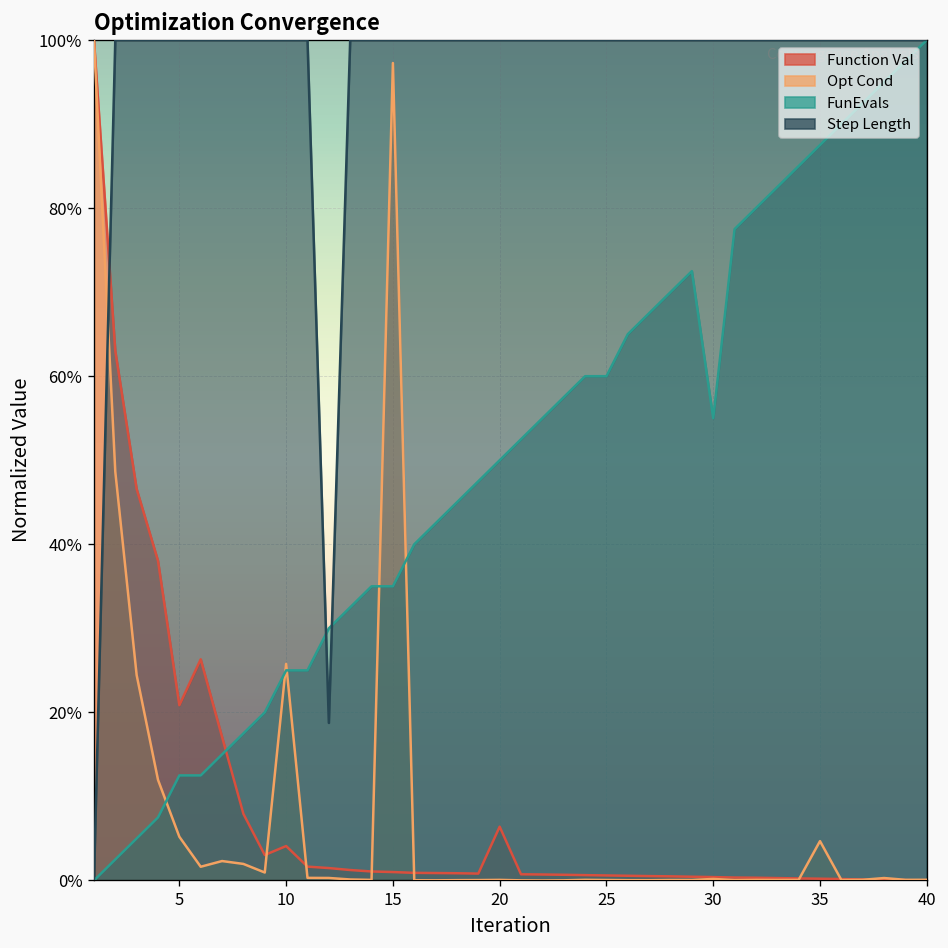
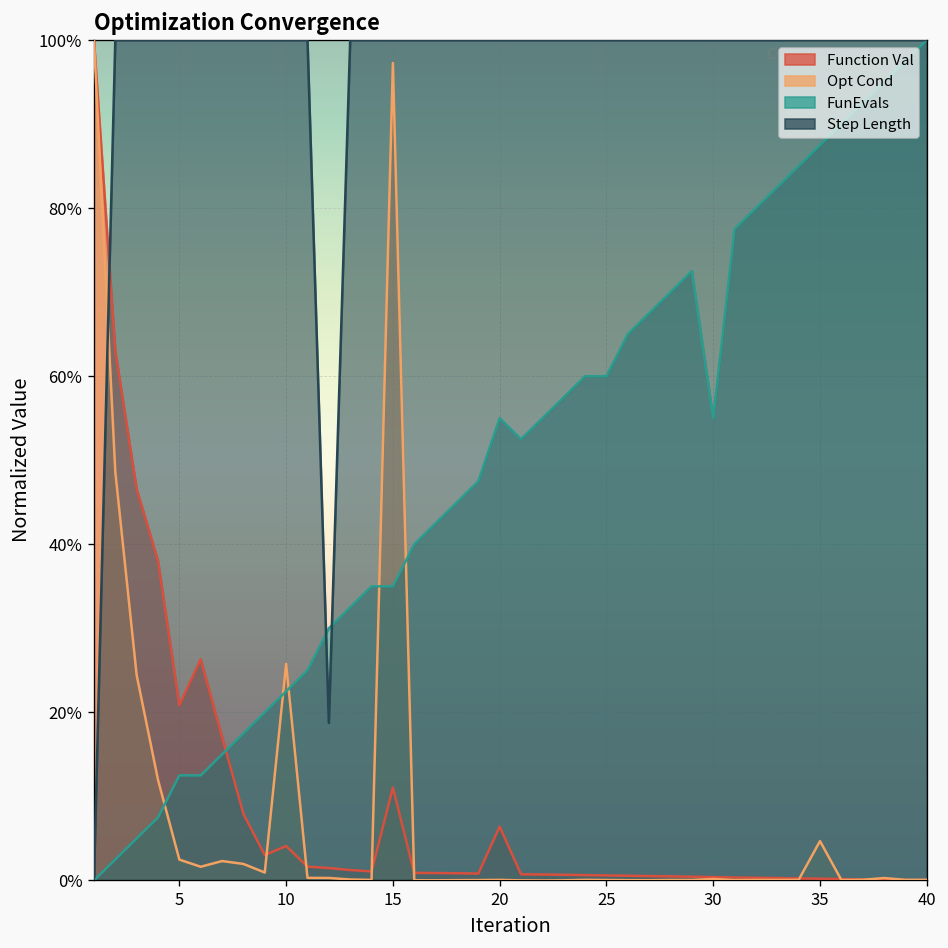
  {
    "Function Val": {
      "5": "21%",
      "10": "4%",
-     "15": "1%",
+     "15": "11%",
      "20": "6%",
      "25": "1%",
      "35": "0%"
    },
    "Opt Cond": {
-     "5": "5%",
+     "5": "2%",
      "10": "26%",
      "15": "97%",
      "20": "0%",
      "25": "0%",
      "35": "5%"
    },
    "FunEvals": {
      "5": "13%",
-     "10": "25%",
+     "10": "23%",
      "15": "35%",
-     "20": "50%",
+     "20": "55%",
      "25": "60%",
      "30": "55%",
      "35": "88%"
    },
    "Step Length": {
      "5": "100%",
      "10": "100%",
      "15": "100%",
      "20": "100%",
      "25": "100%",
      "30": "100%",
      "35": "100%"
    }
  }
